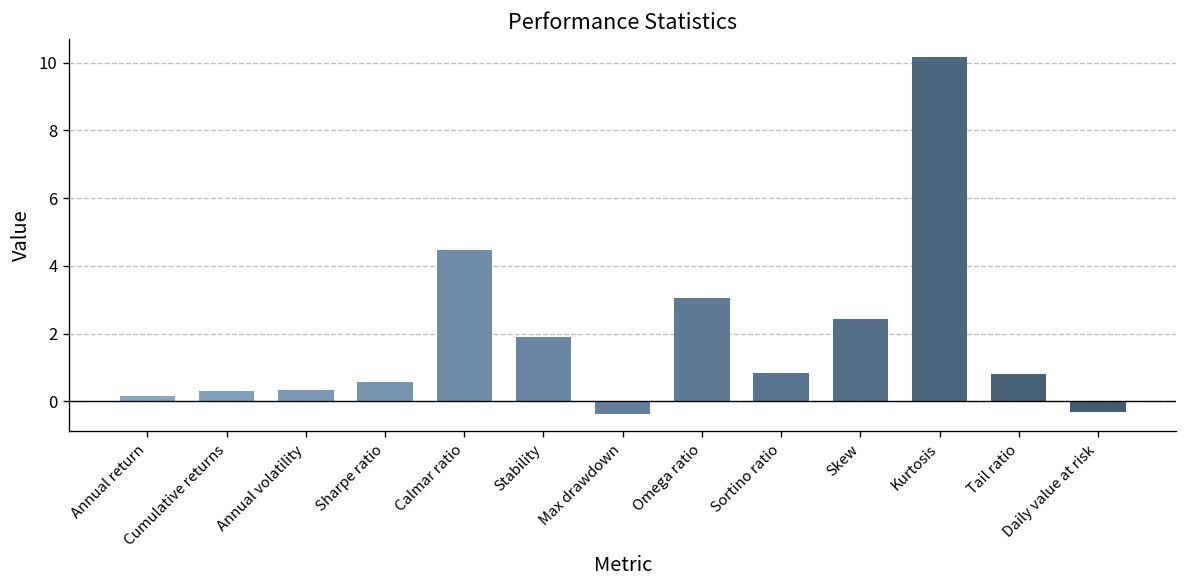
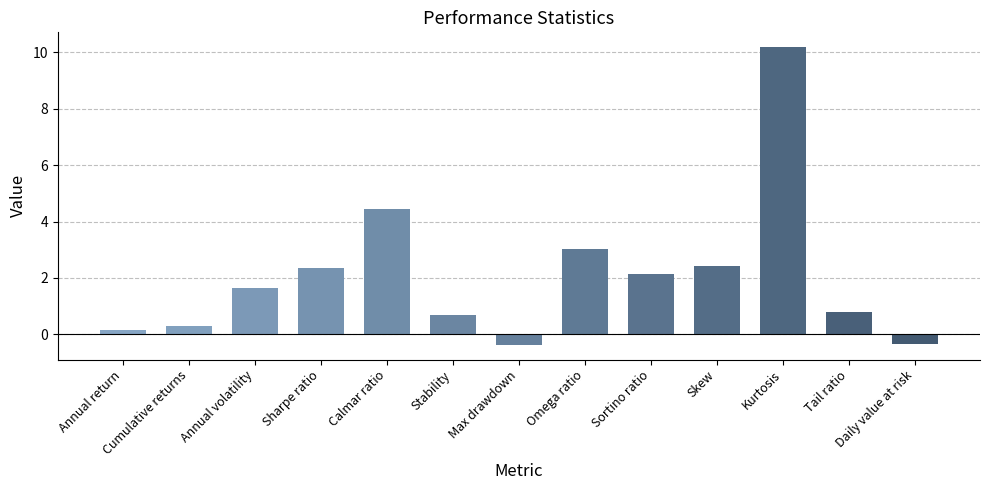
  {
    "Annual return": 0.1,
    "Cumulative returns": 0.3,
-   "Annual volatility": 0.3,
-   "Sharpe ratio": 0.6,
+   "Annual volatility": 1.6,
+   "Sharpe ratio": 2.4,
    "Calmar ratio": 4.5,
-   "Stability": 1.9,
+   "Stability": 0.7,
    "Max drawdown": -0.4,
    "Omega ratio": 3.0,
-   "Sortino ratio": 0.8,
+   "Sortino ratio": 2.1,
    "Skew": 2.4,
    "Kurtosis": 10.2,
    "Tail ratio": 0.8,
    "Daily value at risk": -0.3
  }
